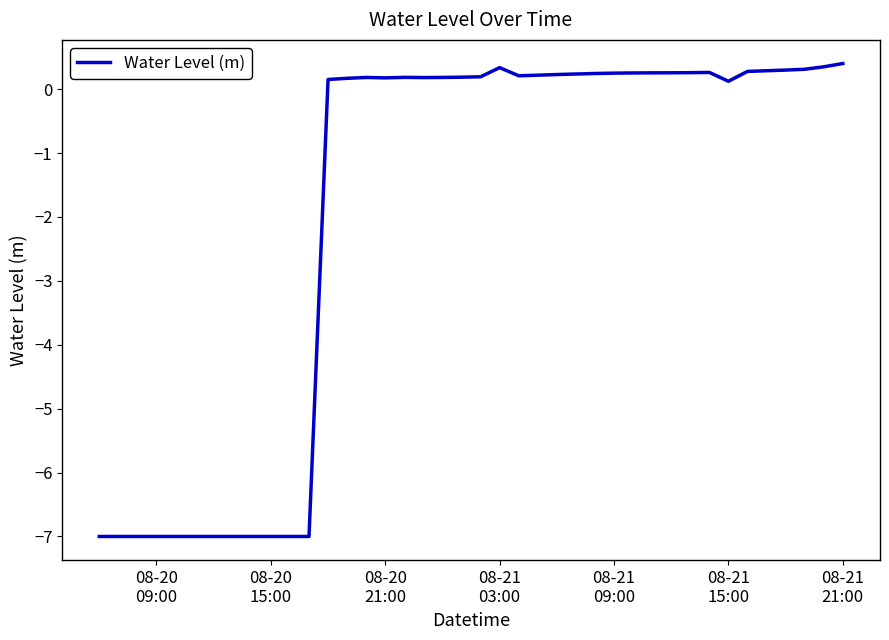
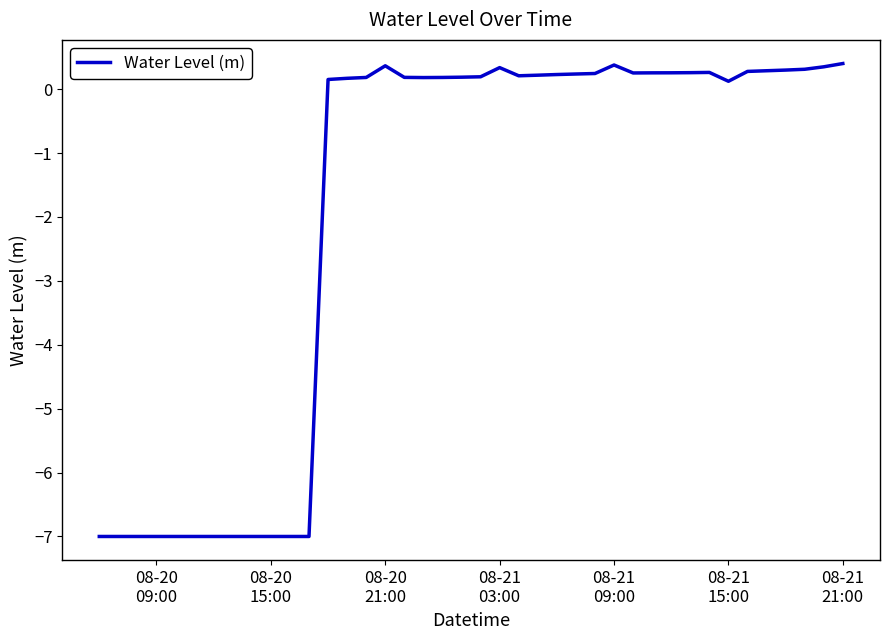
  {
    "08-20 09:00": -7.0,
    "08-20 15:00": -7.0,
-   "08-20 21:00": 0.2,
+   "08-20 21:00": 0.4,
    "08-21 03:00": 0.3,
-   "08-21 09:00": 0.3,
+   "08-21 09:00": 0.4,
    "08-21 15:00": 0.1,
    "08-21 21:00": 0.4
  }
